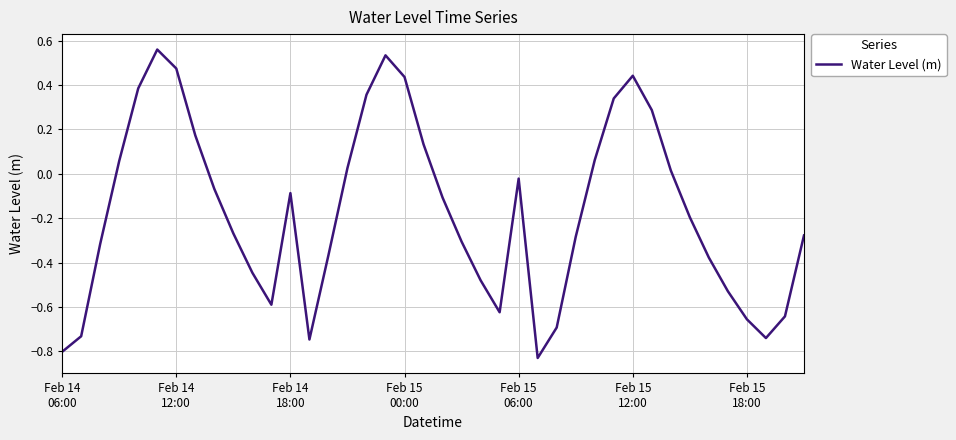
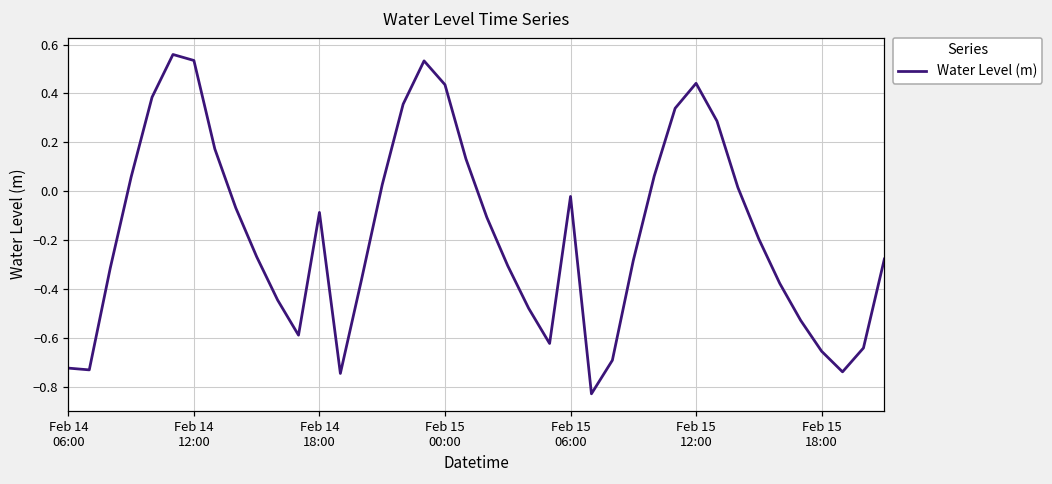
  {
-   "Feb 14 06:00": -0.80,
-   "Feb 14 12:00": 0.47,
+   "Feb 14 06:00": -0.72,
+   "Feb 14 12:00": 0.53,
    "Feb 14 18:00": -0.09,
    "Feb 15 00:00": 0.44,
    "Feb 15 06:00": -0.02,
    "Feb 15 12:00": 0.44,
    "Feb 15 18:00": -0.66
  }
